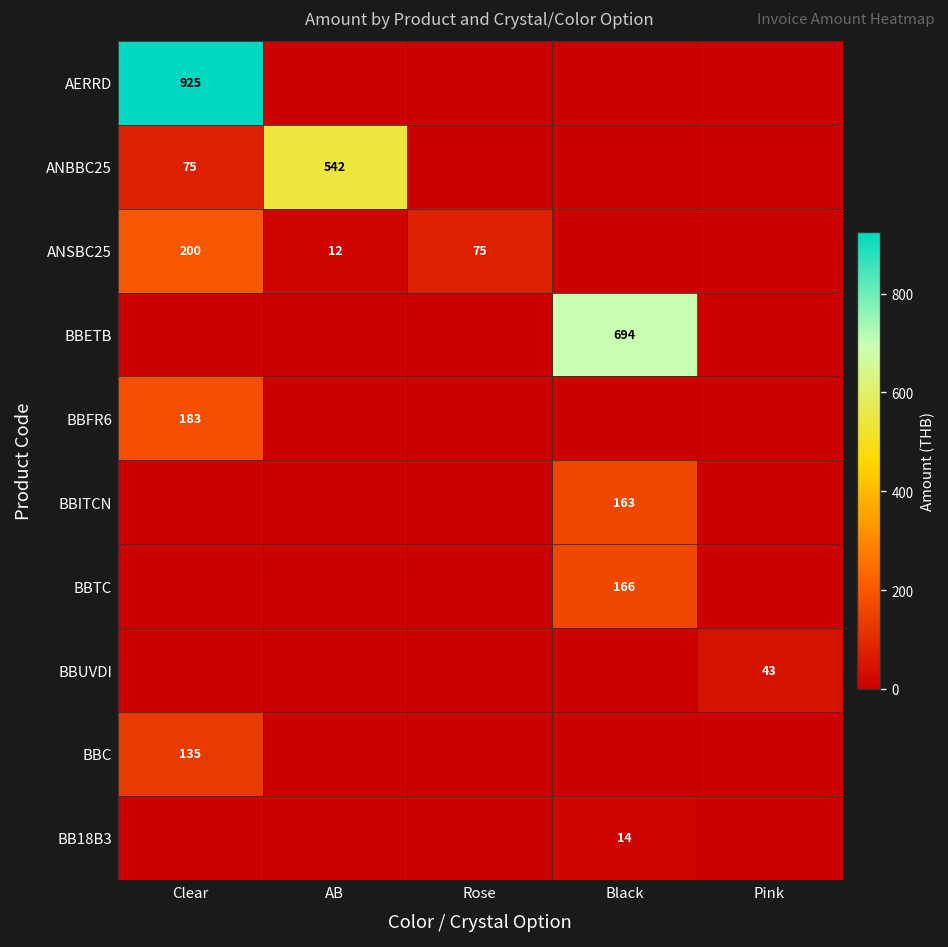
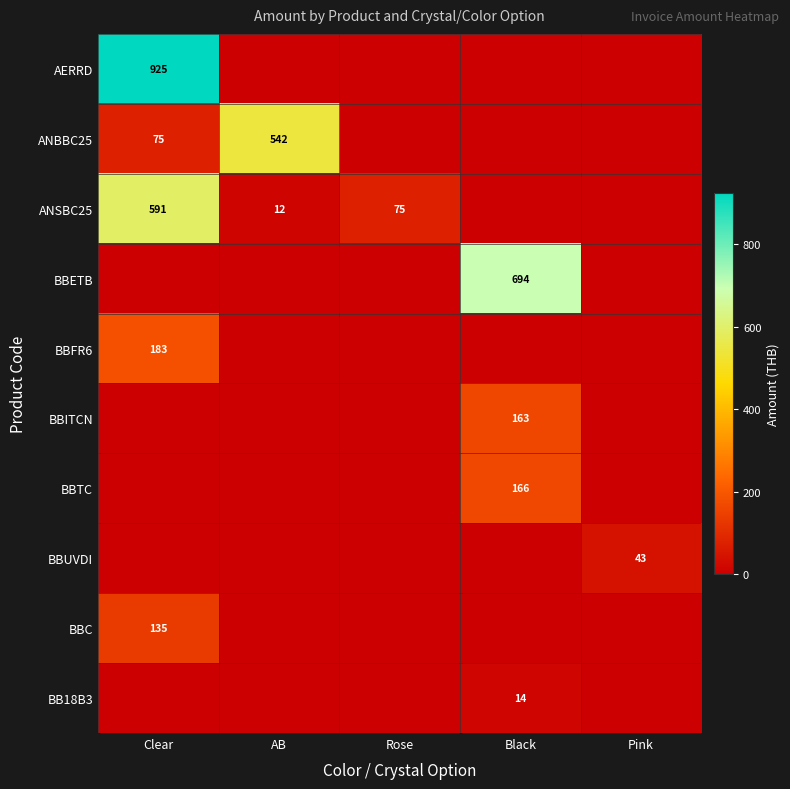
  {
    "AERRD": {
      "Clear": 925
    },
    "ANBBC25": {
      "Clear": 75,
      "AB": 542
    },
    "ANSBC25": {
-     "Clear": 200,
+     "Clear": 591,
      "AB": 12,
      "Rose": 75
    },
    "BBETB": {
      "Black": 694
    },
    "BBFR6": {
      "Clear": 183
    },
    "BBITCN": {
      "Black": 163
    },
    "BBTC": {
      "Black": 166
    },
    "BBUVDI": {
      "Pink": 43
    },
    "BBC": {
      "Clear": 135
    },
    "BB18B3": {
      "Black": 14
    }
  }
